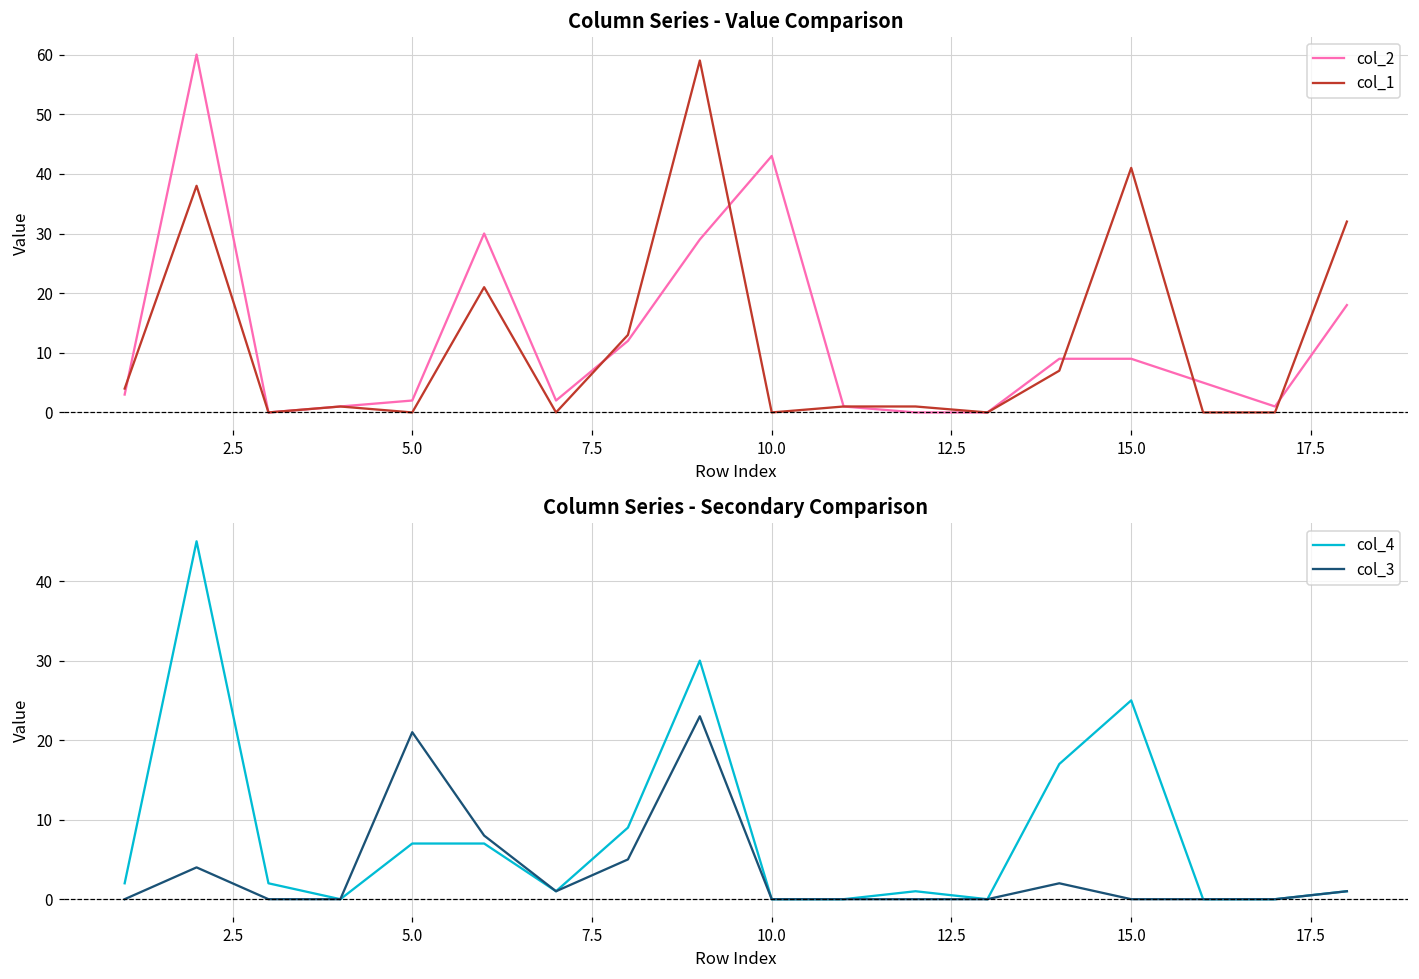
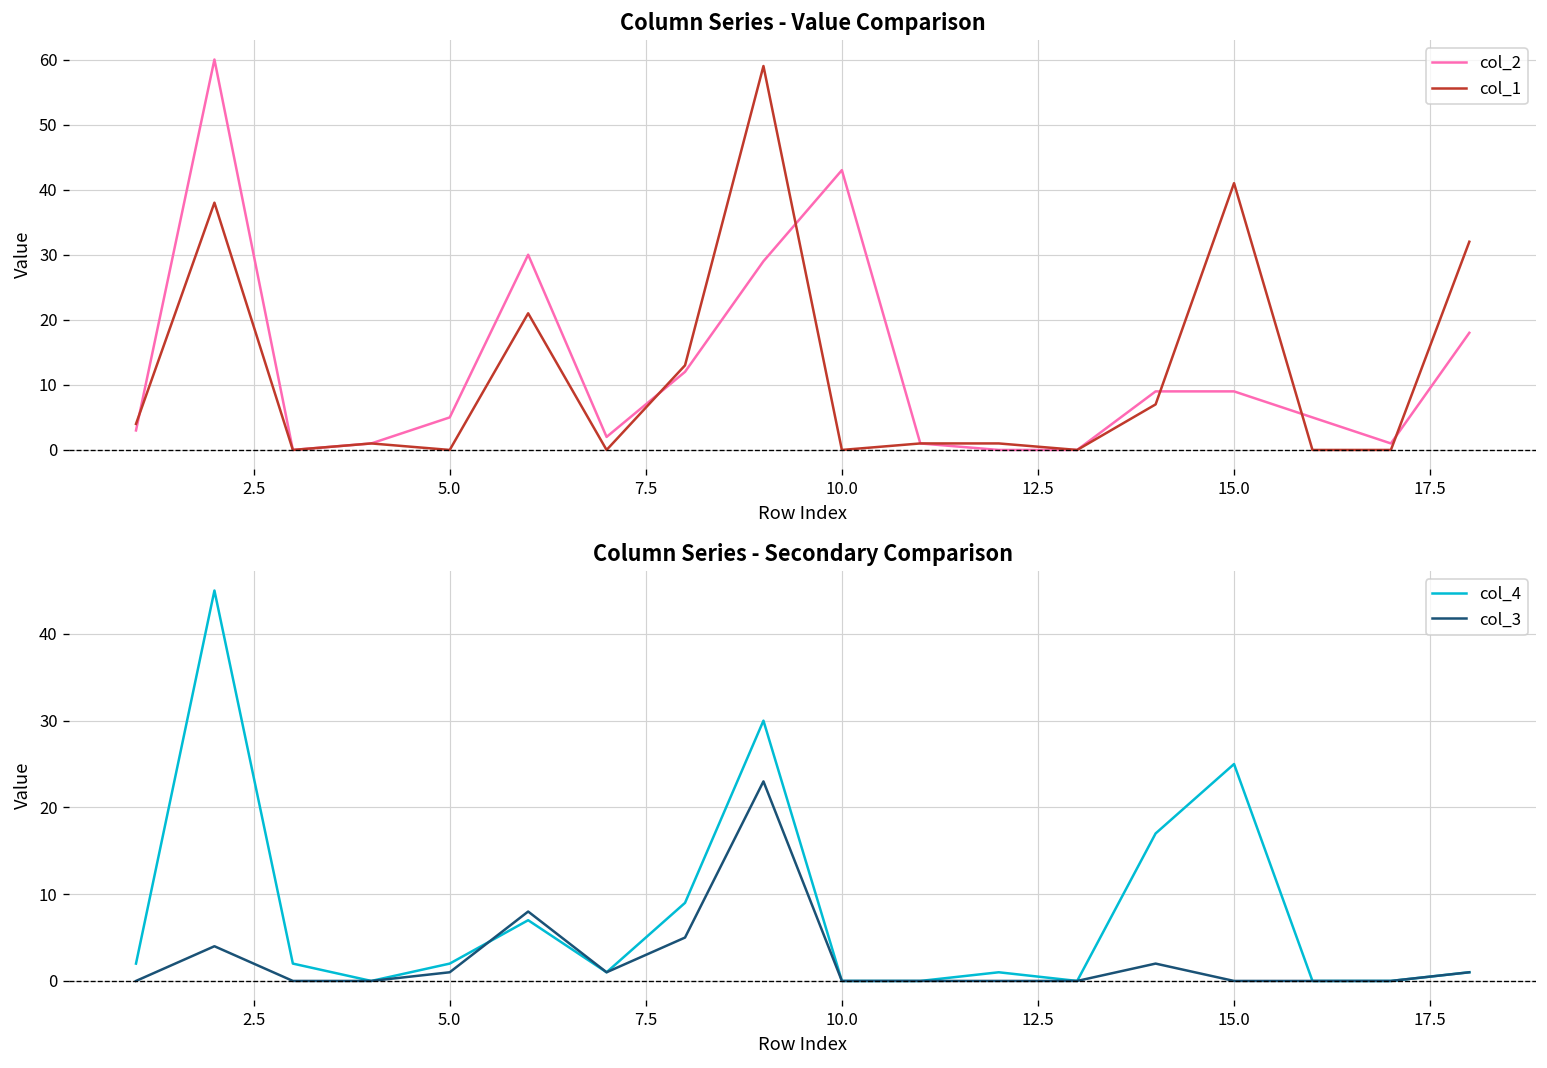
  {
    "Column Series - Value Comparison": {
      "col_2": {
-       "5.0": 2,
+       "5.0": 5,
        "10.0": 43,
        "15.0": 9
      },
      "col_1": {
        "5.0": 0,
        "10.0": 0,
        "15.0": 41
      }
    },
    "Column Series - Secondary Comparison": {
      "col_4": {
-       "5.0": 7,
+       "5.0": 2,
        "15.0": 25
      },
      "col_3": {
-       "5.0": 21,
+       "5.0": 1,
        "15.0": 0
      }
    }
  }
